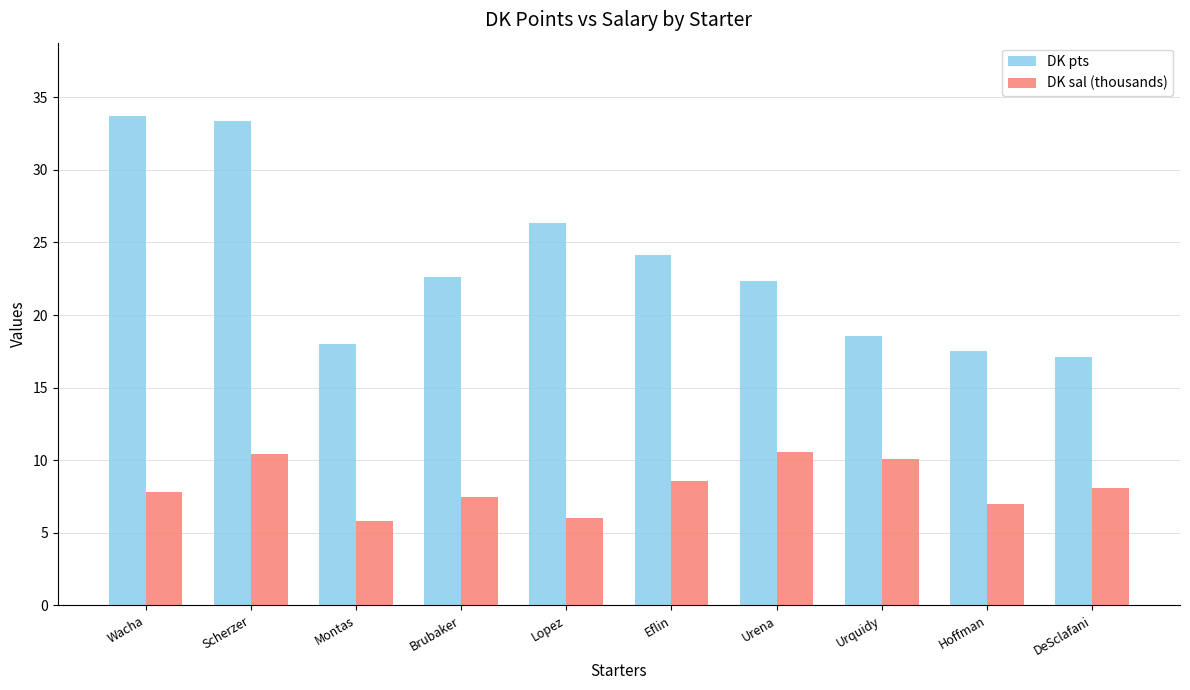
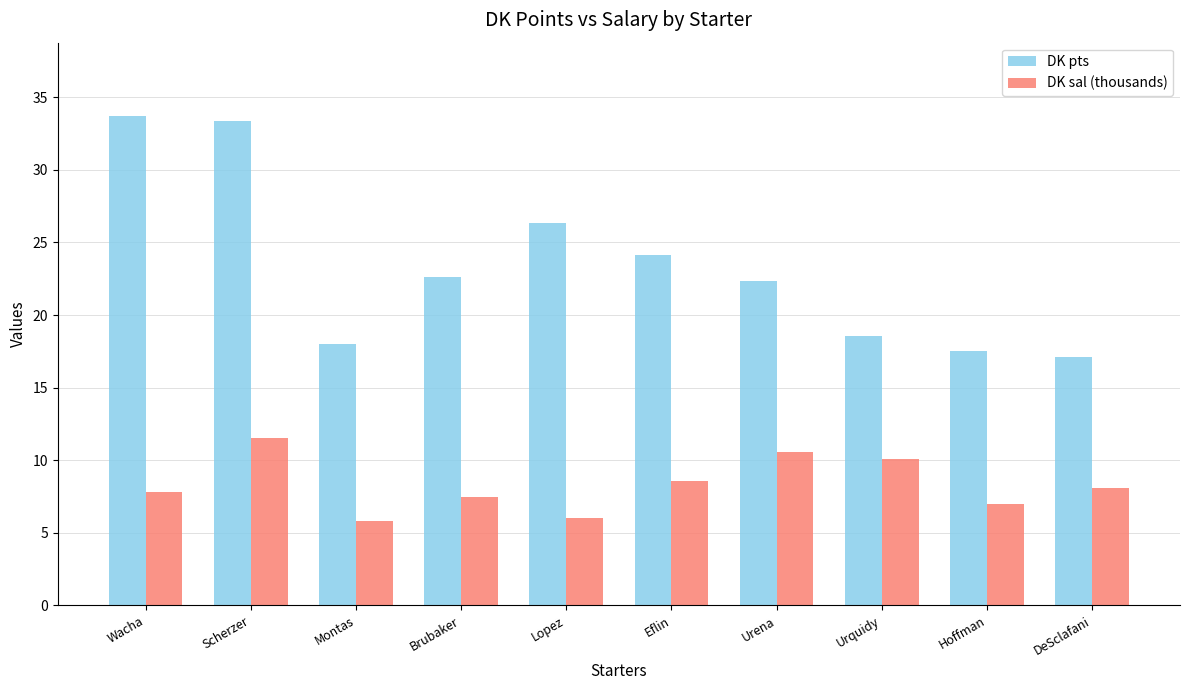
  {
    "DK pts": {
      "Wacha": 33.7,
      "Scherzer": 33.4,
      "Montas": 18.0,
      "Brubaker": 22.6,
      "Lopez": 26.3,
      "Eflin": 24.2,
      "Urena": 22.4,
      "Urquidy": 18.6,
      "Hoffman": 17.5,
      "DeSclafani": 17.1
    },
    "DK sal (thousands)": {
      "Wacha": 7.8,
-     "Scherzer": 10.4,
+     "Scherzer": 11.5,
      "Montas": 5.8,
      "Brubaker": 7.5,
      "Lopez": 6.0,
      "Eflin": 8.6,
      "Urena": 10.6,
      "Urquidy": 10.1,
      "Hoffman": 7.0,
      "DeSclafani": 8.1
    }
  }
